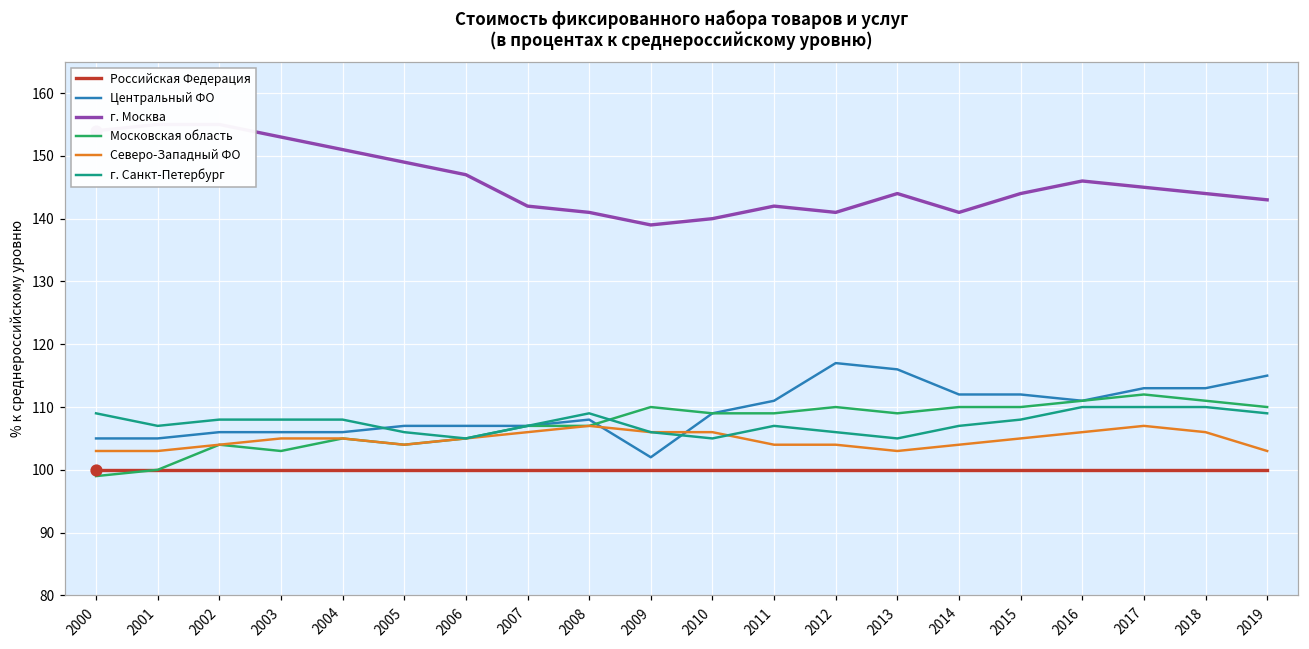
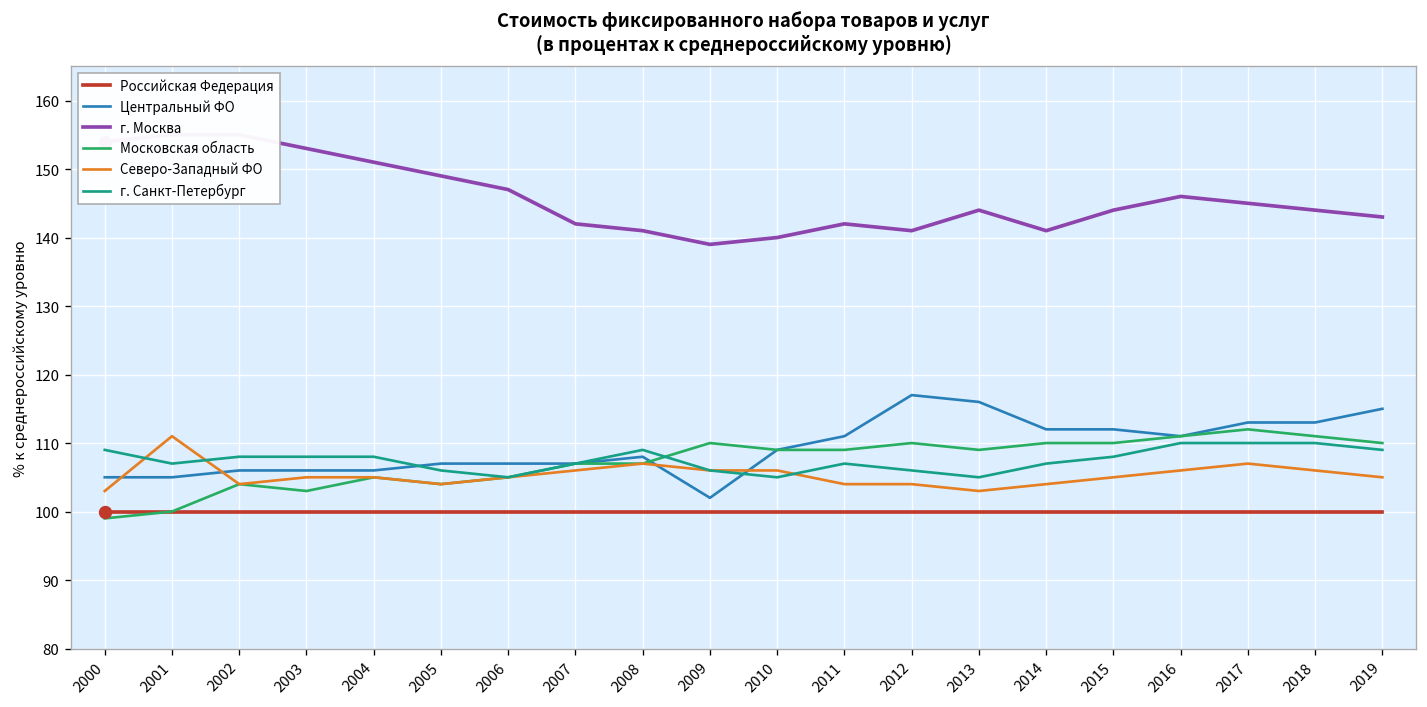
  {
    "Центральный ФО": {
      "2000": 105,
      "2001": 105,
      "2002": 106,
      "2003": 106,
      "2004": 106,
      "2005": 107,
      "2006": 107,
      "2008": 108,
      "2009": 102,
      "2011": 111,
      "2012": 117,
      "2013": 116,
      "2014": 112,
      "2015": 112,
      "2017": 113,
      "2018": 113,
      "2019": 115
    },
    "Северо-Западный ФО": {
      "2000": 103,
-     "2001": 103,
+     "2001": 111,
      "2003": 105,
      "2007": 106,
      "2010": 106,
      "2011": 104,
      "2012": 104,
      "2013": 103,
      "2014": 104,
      "2015": 105,
      "2016": 106,
      "2017": 107,
      "2018": 106,
-     "2019": 103
+     "2019": 105
    }
  }
